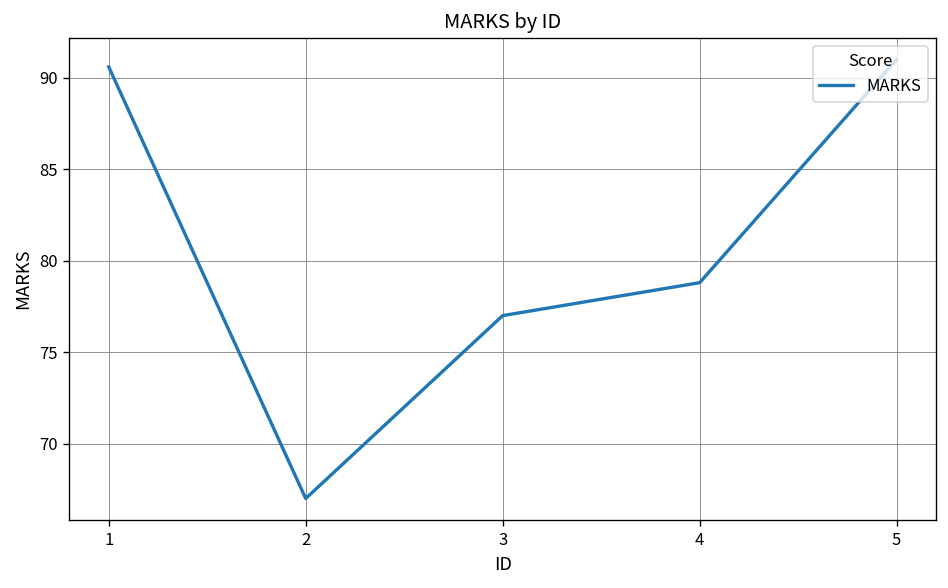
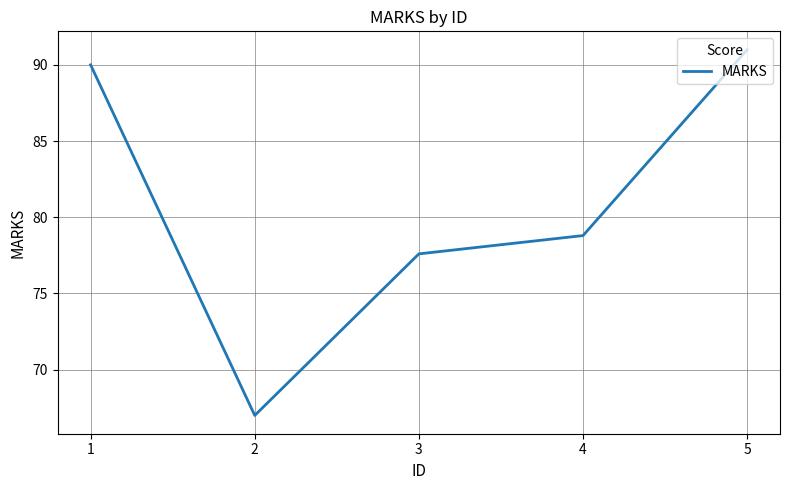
  {
-   "1": 90.6,
+   "1": 90.0,
    "2": 67.0,
-   "3": 77.0,
+   "3": 77.6,
    "4": 78.8
  }
